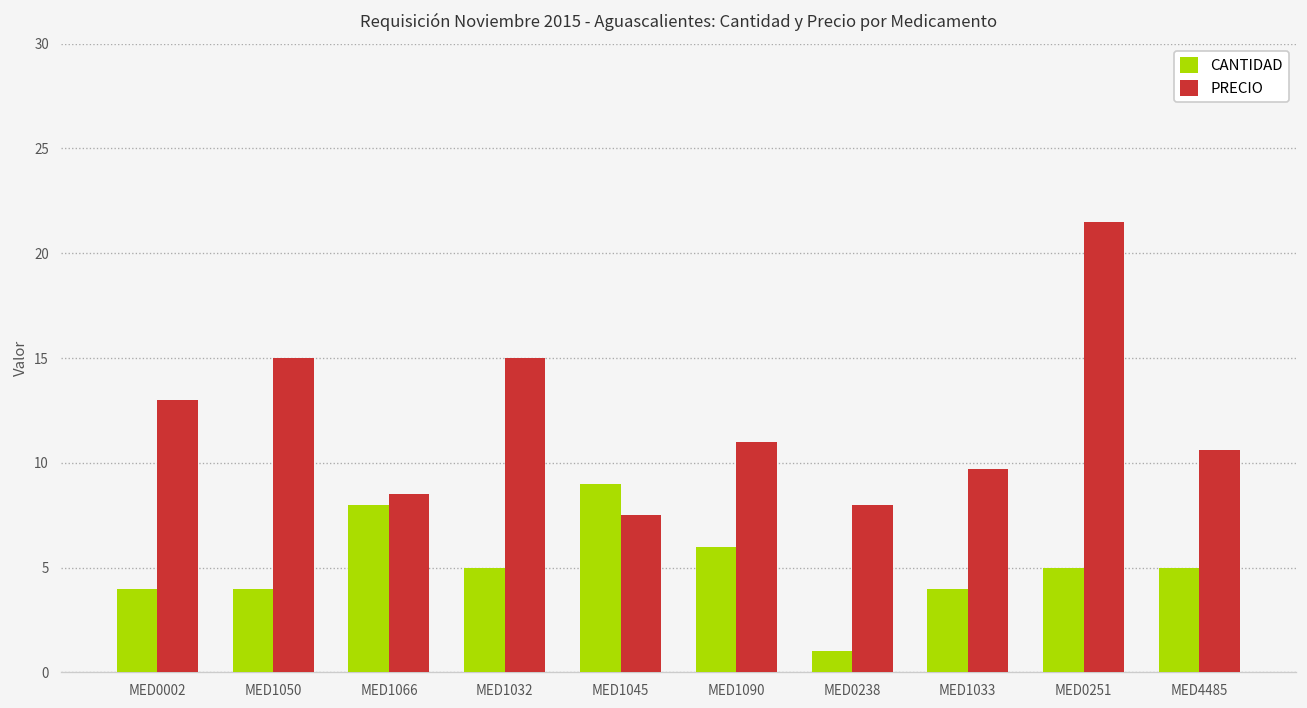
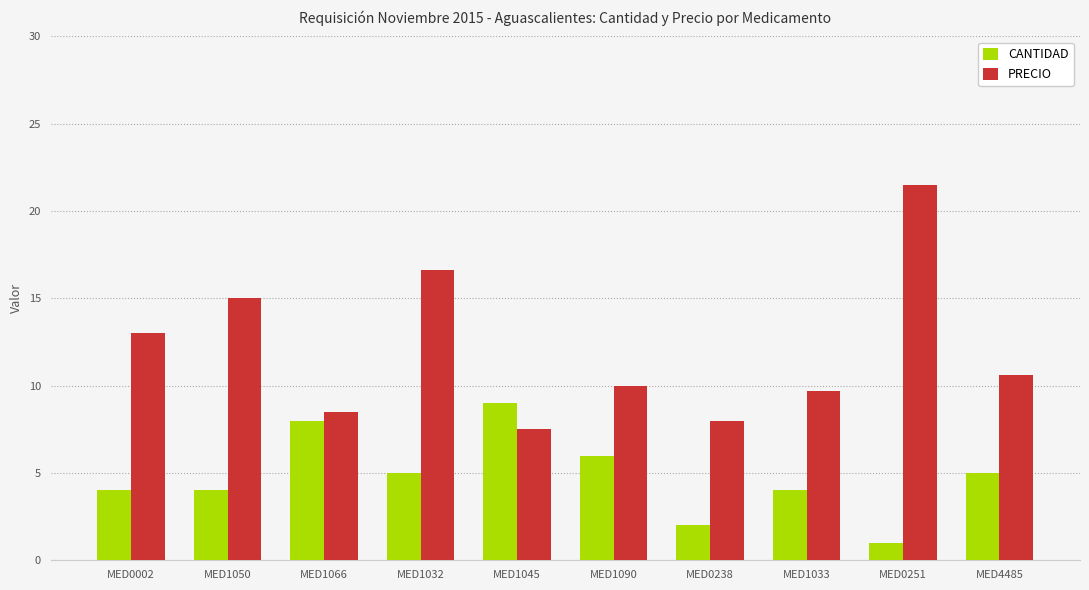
  {
    "CANTIDAD": {
      "MED0002": 4,
      "MED1050": 4,
      "MED1066": 8,
      "MED1032": 5,
      "MED1045": 9,
      "MED1090": 6,
-     "MED0238": 1,
+     "MED0238": 2,
      "MED1033": 4,
-     "MED0251": 5,
+     "MED0251": 1,
      "MED4485": 5
    },
    "PRECIO": {
      "MED0002": 13.0,
      "MED1050": 15.0,
      "MED1066": 8.5,
-     "MED1032": 15.0,
+     "MED1032": 16.6,
      "MED1045": 7.5,
-     "MED1090": 11,
+     "MED1090": 10,
      "MED0238": 8.0,
      "MED1033": 9.7,
      "MED0251": 21.5,
      "MED4485": 10.6
    }
  }
